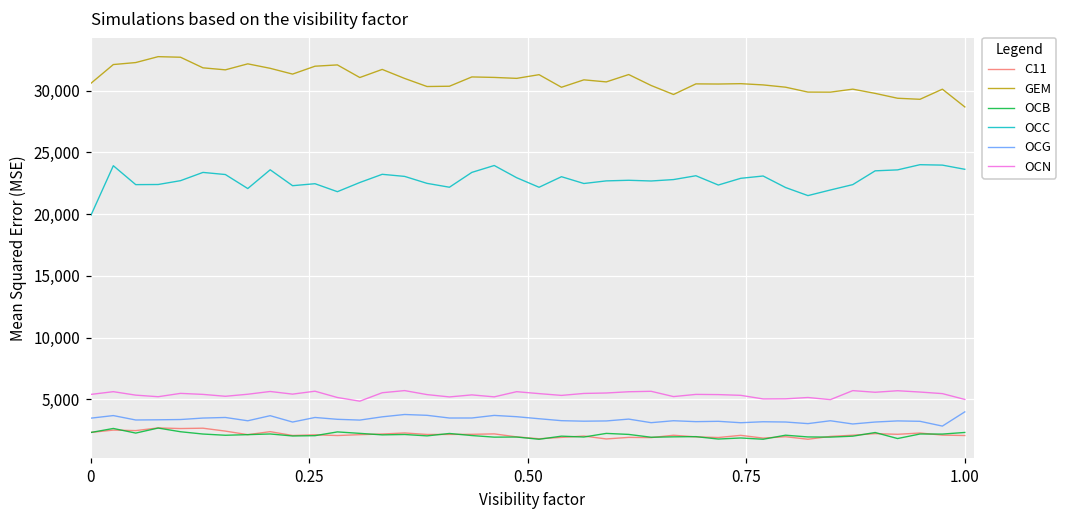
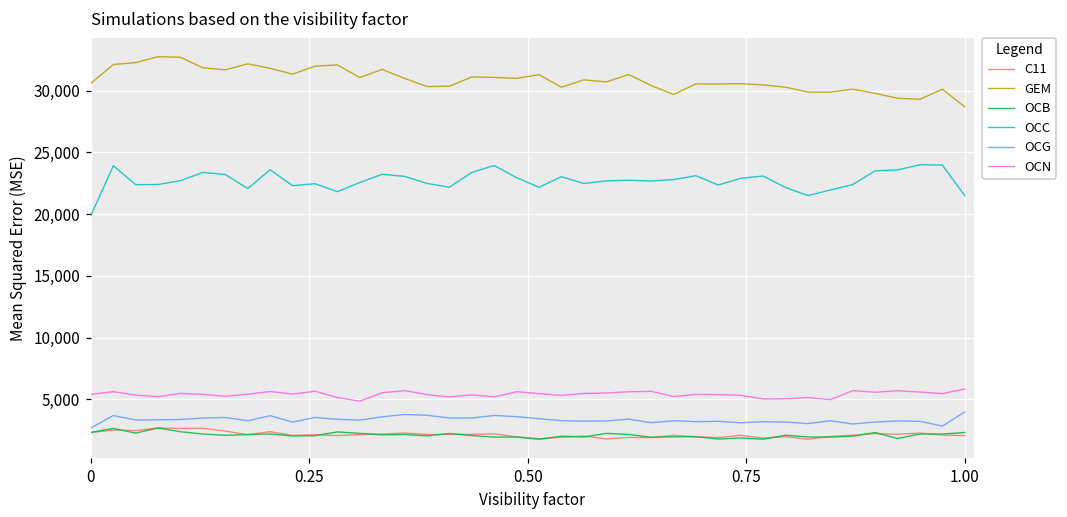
  {
    "C11": {
      "1.00": "2,100"
    },
    "GEM": {
      "0": "30,600",
      "1.00": "28,700"
    },
    "OCB": {
      "1.00": "2,300"
    },
    "OCC": {
      "0": "19,900",
-     "1.00": "23,600"
+     "1.00": "21,500"
    },
    "OCG": {
-     "0": "3,500",
+     "0": "2,700",
      "1.00": "4,000"
    },
    "OCN": {
      "0": "5,400",
-     "1.00": "5,000"
+     "1.00": "5,800"
    }
  }
